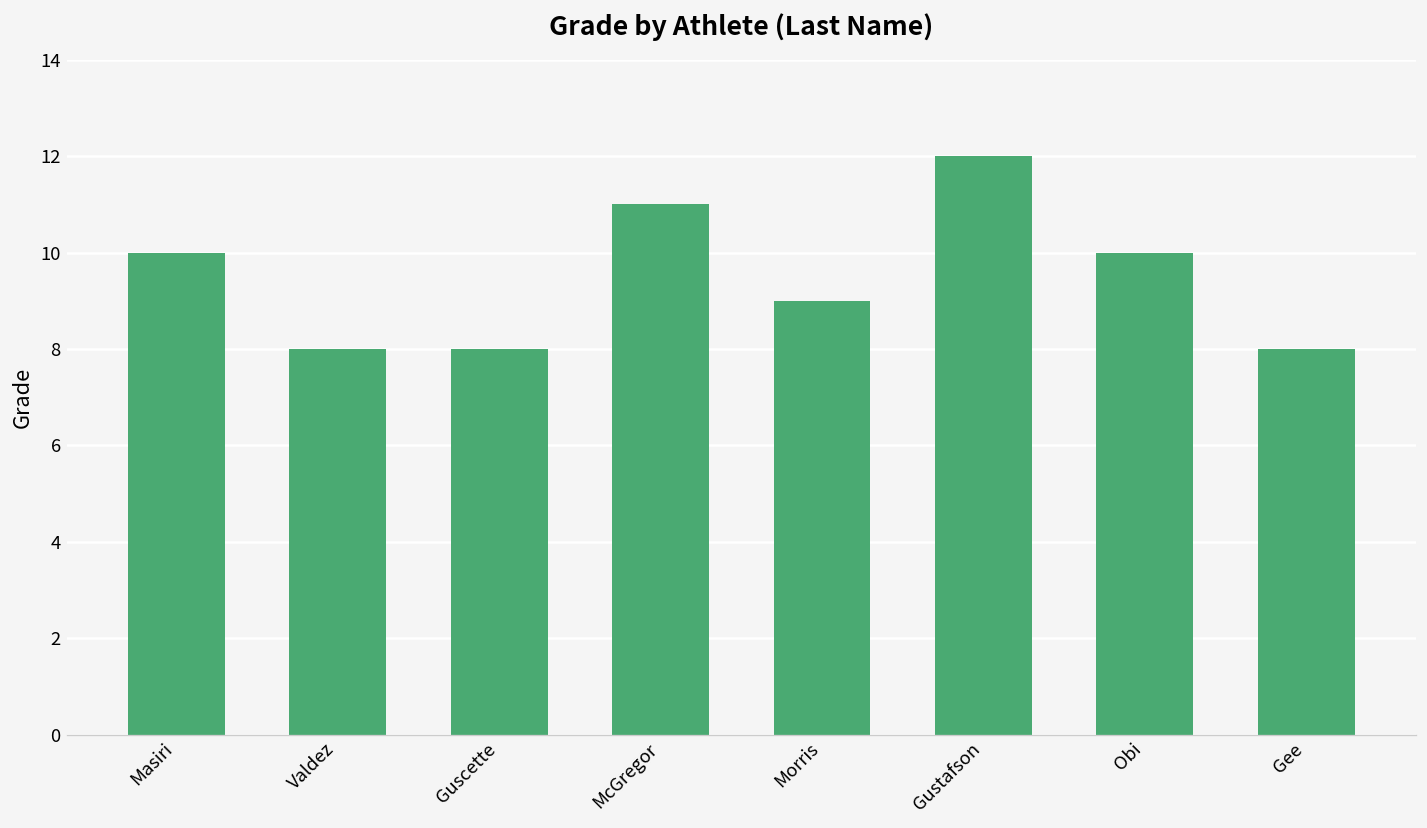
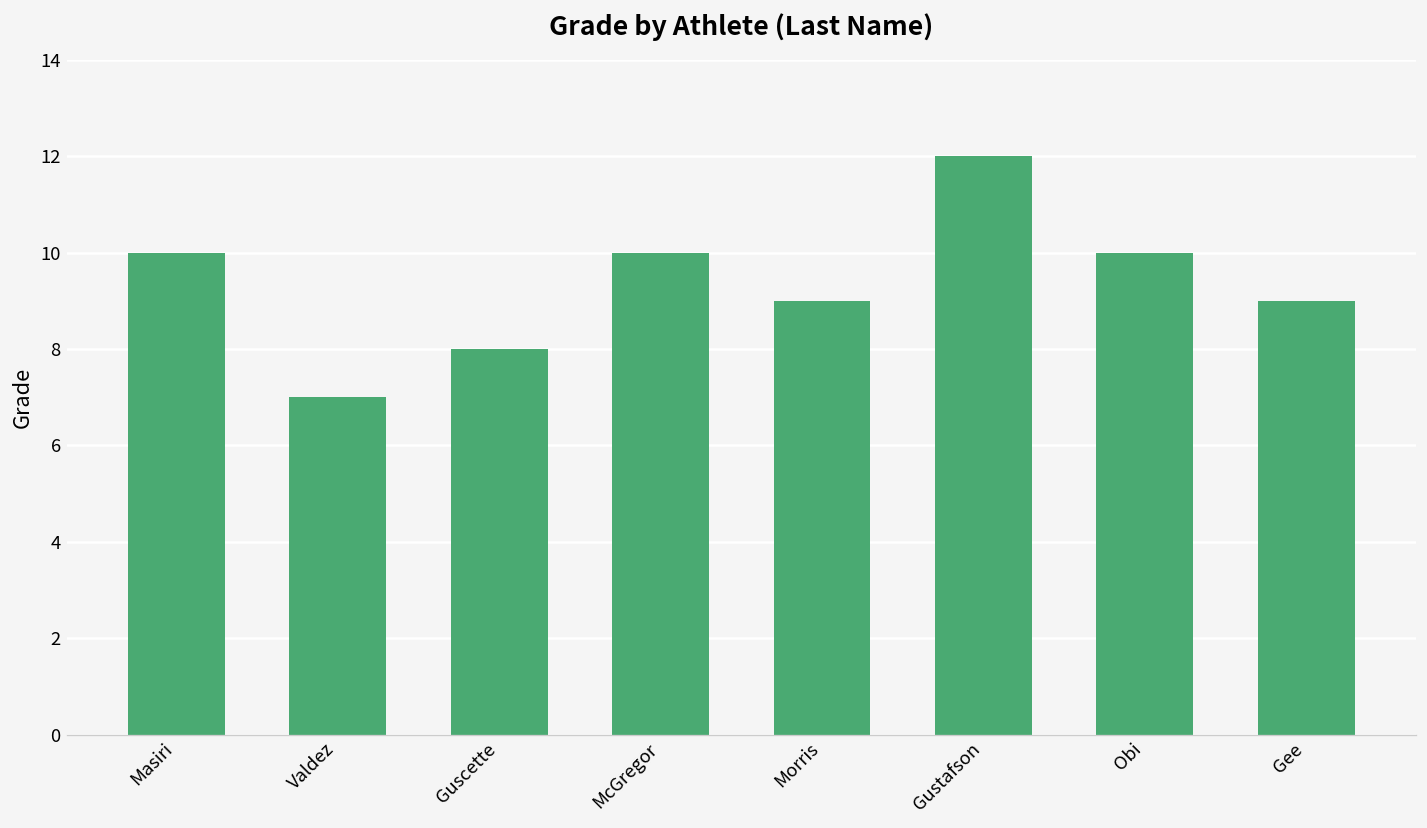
  {
    "Masiri": 10,
-   "Valdez": 8,
+   "Valdez": 7,
    "Guscette": 8,
-   "McGregor": 11,
+   "McGregor": 10,
    "Morris": 9,
    "Gustafson": 12,
    "Obi": 10,
-   "Gee": 8
+   "Gee": 9
  }
